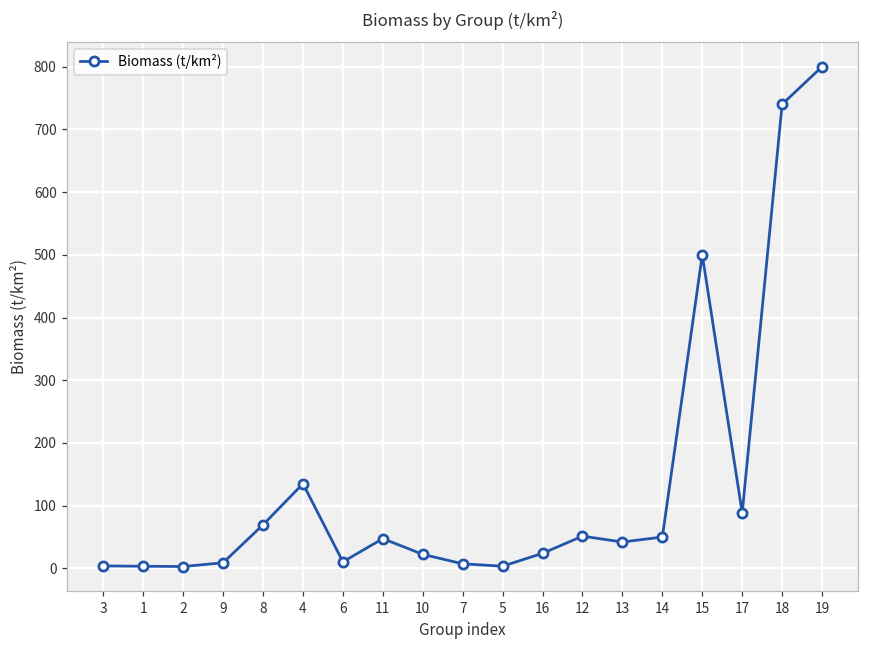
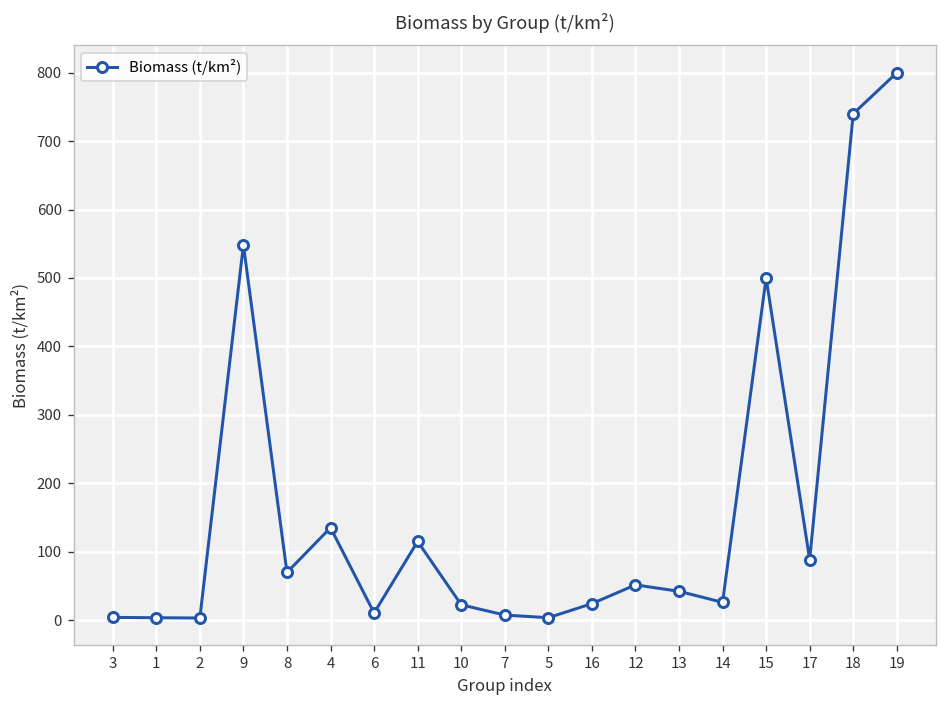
  {
    "3": 0,
    "1": 0,
    "2": 0,
-   "9": 10,
+   "9": 550,
    "8": 70,
    "4": 140,
    "6": 10,
-   "11": 50,
+   "11": 110,
    "10": 20,
    "7": 10,
    "5": 0,
    "16": 20,
    "12": 50,
    "13": 40,
-   "14": 50,
+   "14": 30,
    "15": 500,
    "17": 90,
    "18": 740,
    "19": 800
  }
